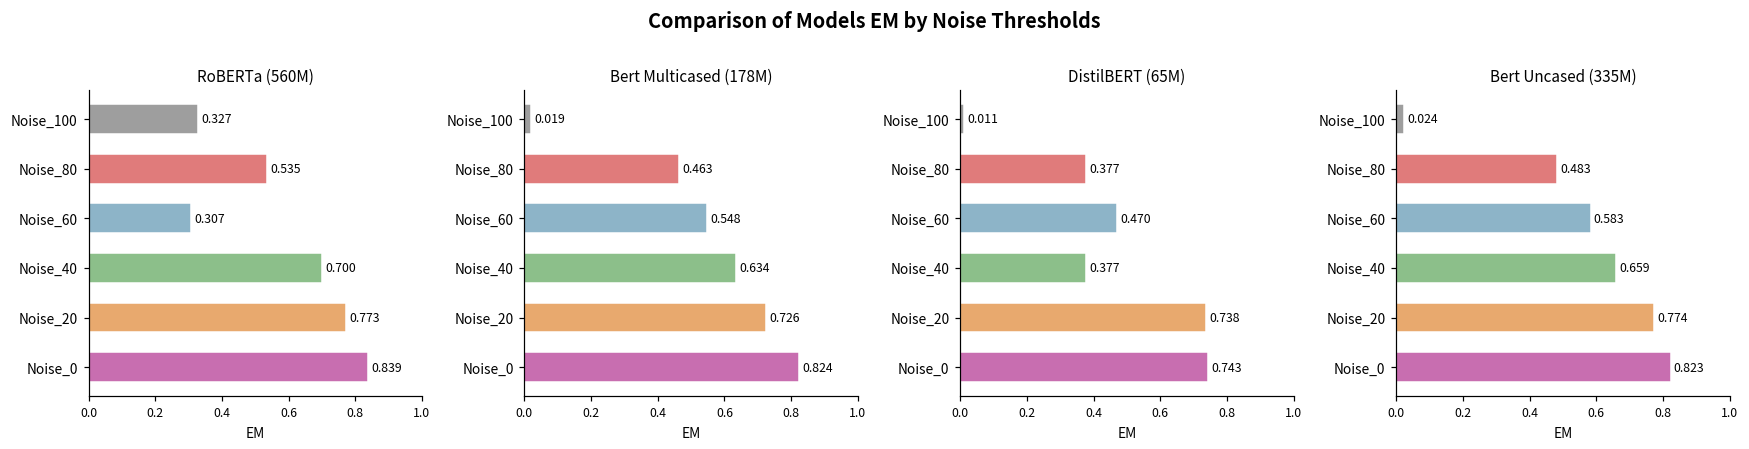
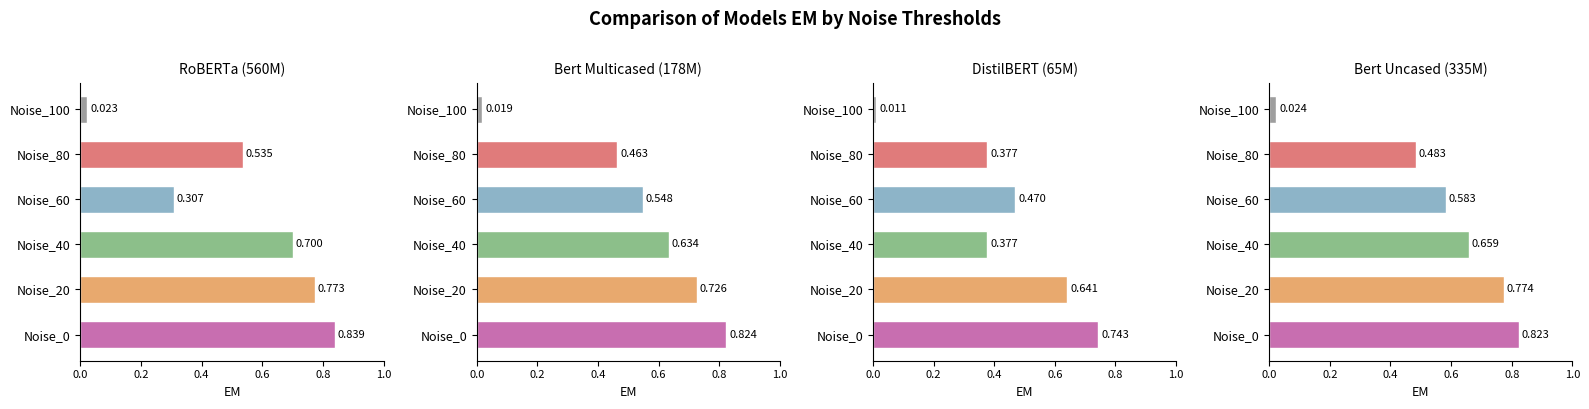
  {
    "RoBERTa (560M)": {
-     "Noise_100": 0.327,
+     "Noise_100": 0.023,
      "Noise_80": 0.535,
      "Noise_60": 0.307,
      "Noise_40": 0.700,
      "Noise_20": 0.773,
      "Noise_0": 0.839
    },
    "Bert Multicased (178M)": {
      "Noise_100": 0.019,
      "Noise_80": 0.463,
      "Noise_60": 0.548,
      "Noise_40": 0.634,
      "Noise_20": 0.726,
      "Noise_0": 0.824
    },
    "DistilBERT (65M)": {
      "Noise_100": 0.011,
      "Noise_80": 0.377,
      "Noise_60": 0.470,
      "Noise_40": 0.377,
-     "Noise_20": 0.738,
+     "Noise_20": 0.641,
      "Noise_0": 0.743
    },
    "Bert Uncased (335M)": {
      "Noise_100": 0.024,
      "Noise_80": 0.483,
      "Noise_60": 0.583,
      "Noise_40": 0.659,
      "Noise_20": 0.774,
      "Noise_0": 0.823
    }
  }
